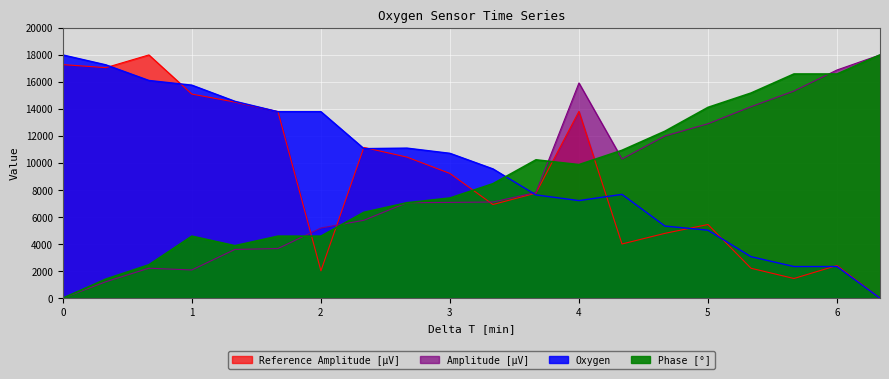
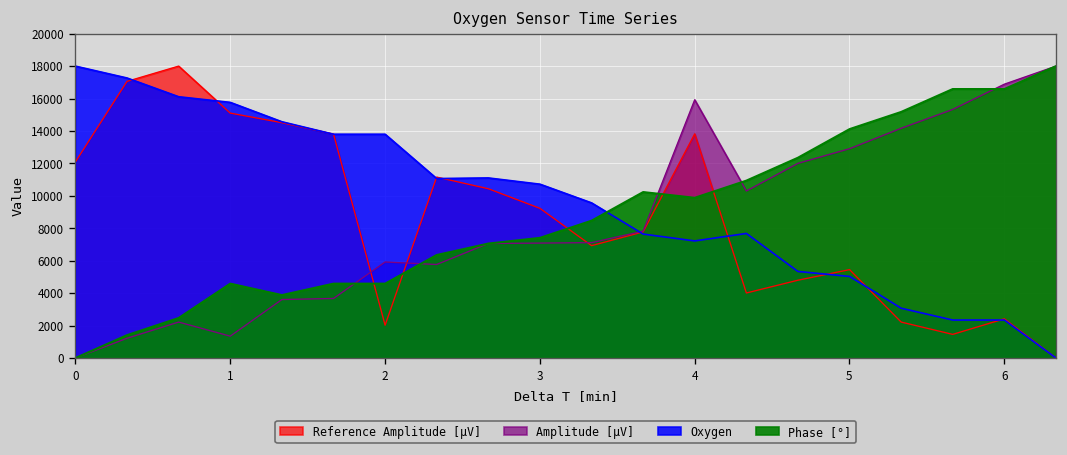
  {
    "Reference Amplitude [µV]": {
-     "0": 17300,
+     "0": 12100,
      "1": 15100,
      "2": 2000,
      "3": 9200,
      "4": 13800,
      "5": 5500
    },
    "Amplitude [µV]": {
-     "1": 2100,
-     "2": 5200,
+     "1": 1300,
+     "2": 5900,
      "3": 7100,
      "4": 15900,
      "5": 12900,
      "6": 16900
    },
    "Oxygen": {
      "0": 18000,
      "1": 15800,
      "2": 13800,
      "3": 10700,
      "4": 7200,
      "5": 5000
    },
    "Phase [°]": {
      "1": 4600,
      "2": 4600,
      "3": 7400,
      "4": 9900,
      "5": 14100,
      "6": 16600
    }
  }
